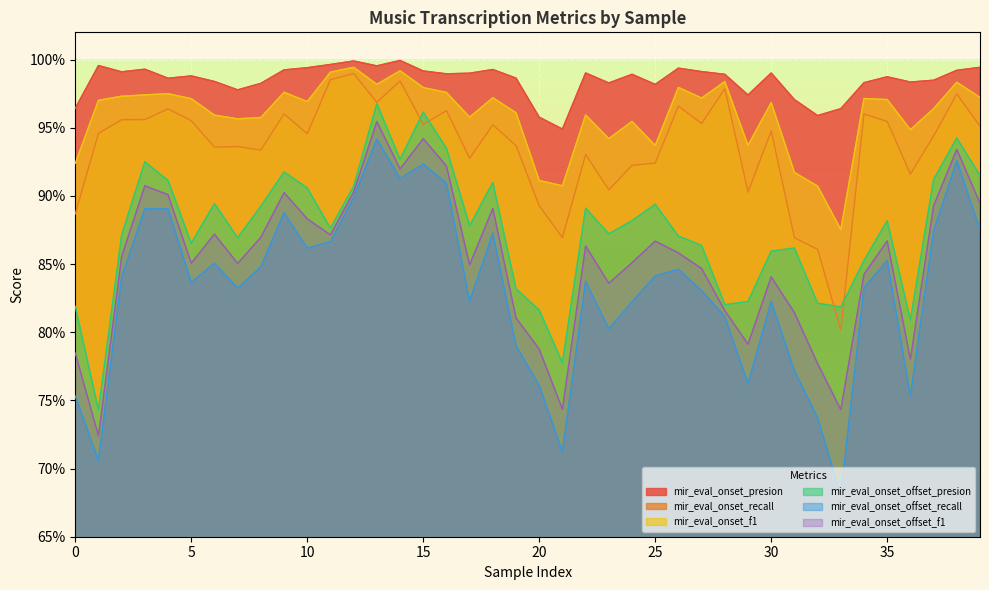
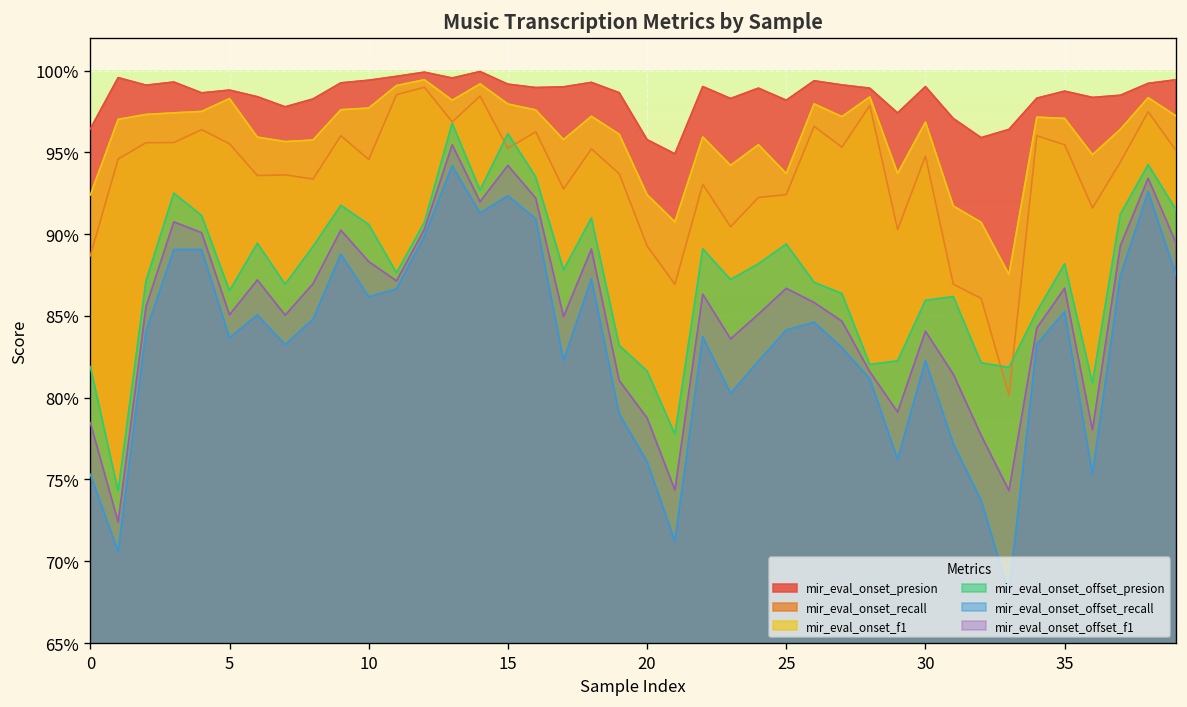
  {
    "mir_eval_onset_f1": {
      "0": "92.4%",
-     "5": "97.1%",
-     "10": "96.9%",
+     "5": "98.3%",
+     "10": "97.7%",
      "15": "98.0%",
-     "20": "91.1%",
+     "20": "92.4%",
      "25": "93.7%",
      "30": "96.8%",
      "35": "97.1%"
    },
    "mir_eval_onset_offset_presion": {
      "0": "81.9%",
      "5": "86.5%",
      "10": "90.6%",
      "15": "96.1%",
      "20": "81.6%",
      "25": "89.4%",
      "30": "85.9%",
      "35": "88.2%"
    },
    "mir_eval_onset_offset_recall": {
      "0": "75.3%",
      "5": "83.7%",
      "10": "86.2%",
      "15": "92.3%",
      "20": "76.1%",
      "25": "84.1%",
      "30": "82.3%",
      "35": "85.3%"
    },
    "mir_eval_onset_offset_f1": {
      "0": "78.5%",
      "5": "85.1%",
      "10": "88.3%",
      "15": "94.2%",
      "20": "78.8%",
      "25": "86.7%",
      "30": "84.1%",
      "35": "86.7%"
    }
  }
